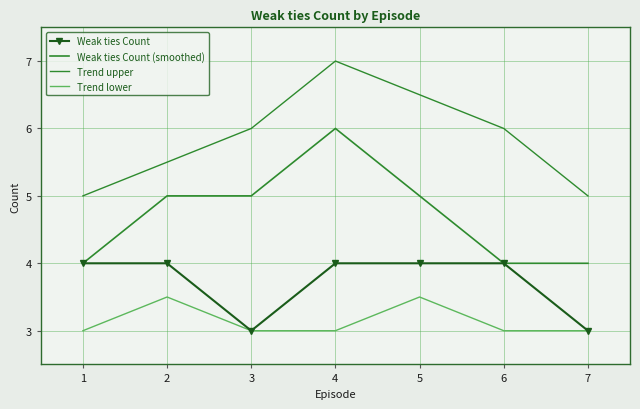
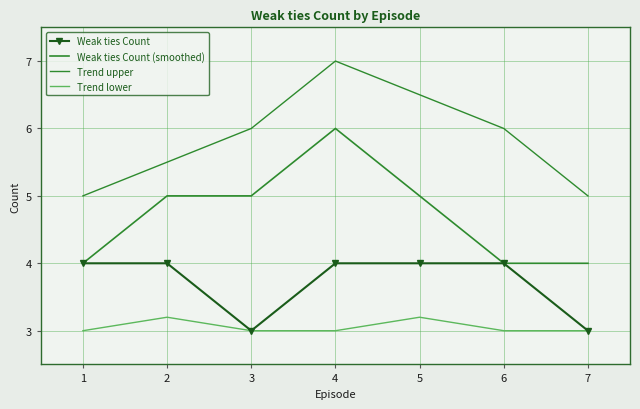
  {
    "Trend lower": {
      "1": 3.0,
-     "2": 3.5,
+     "2": 3.2,
      "4": 3.0,
-     "5": 3.5,
+     "5": 3.2,
      "6": 3.0
    }
  }
